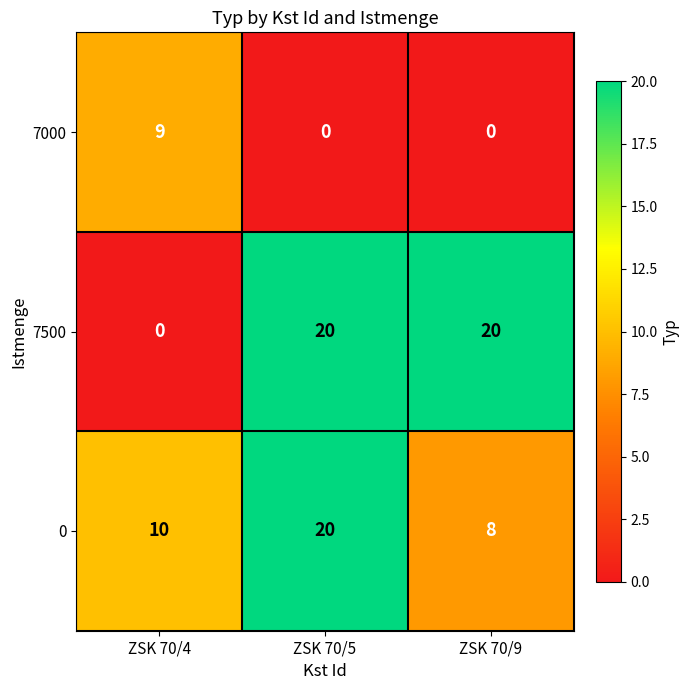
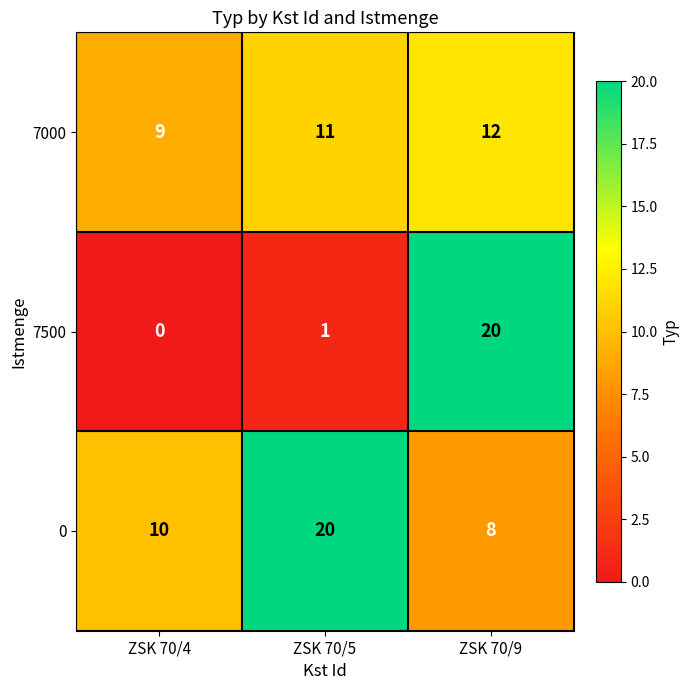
  {
    "7000": {
      "ZSK 70/4": 9,
-     "ZSK 70/5": 0,
-     "ZSK 70/9": 0
+     "ZSK 70/5": 11,
+     "ZSK 70/9": 12
    },
    "7500": {
      "ZSK 70/4": 0,
-     "ZSK 70/5": 20,
+     "ZSK 70/5": 1,
      "ZSK 70/9": 20
    },
    "0": {
      "ZSK 70/4": 10,
      "ZSK 70/5": 20,
      "ZSK 70/9": 8
    }
  }
